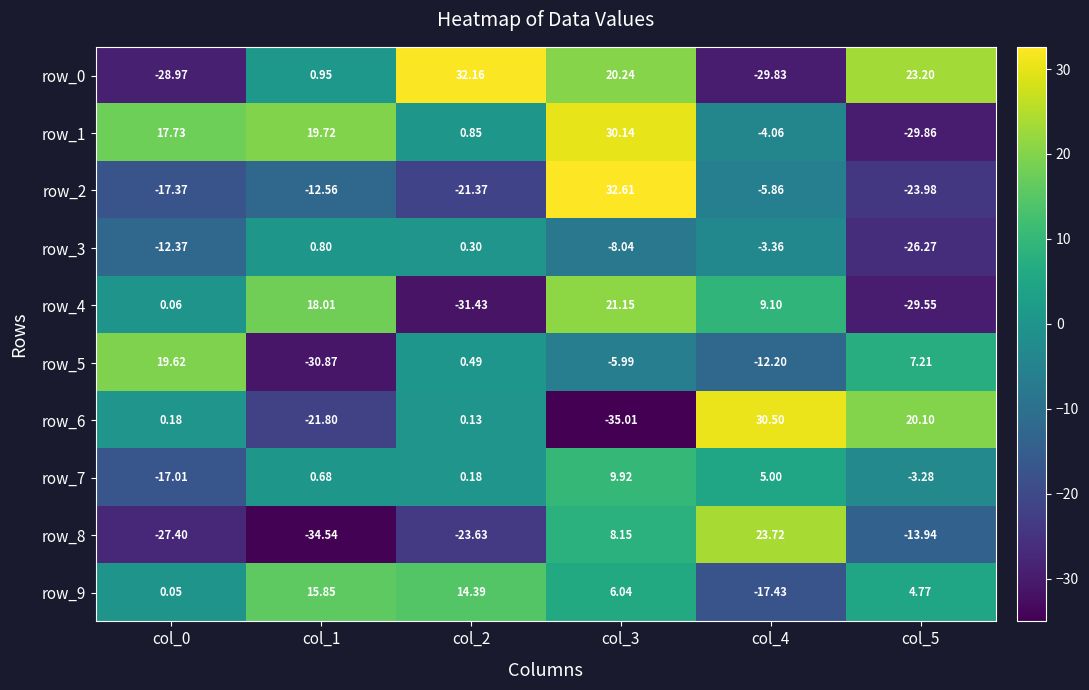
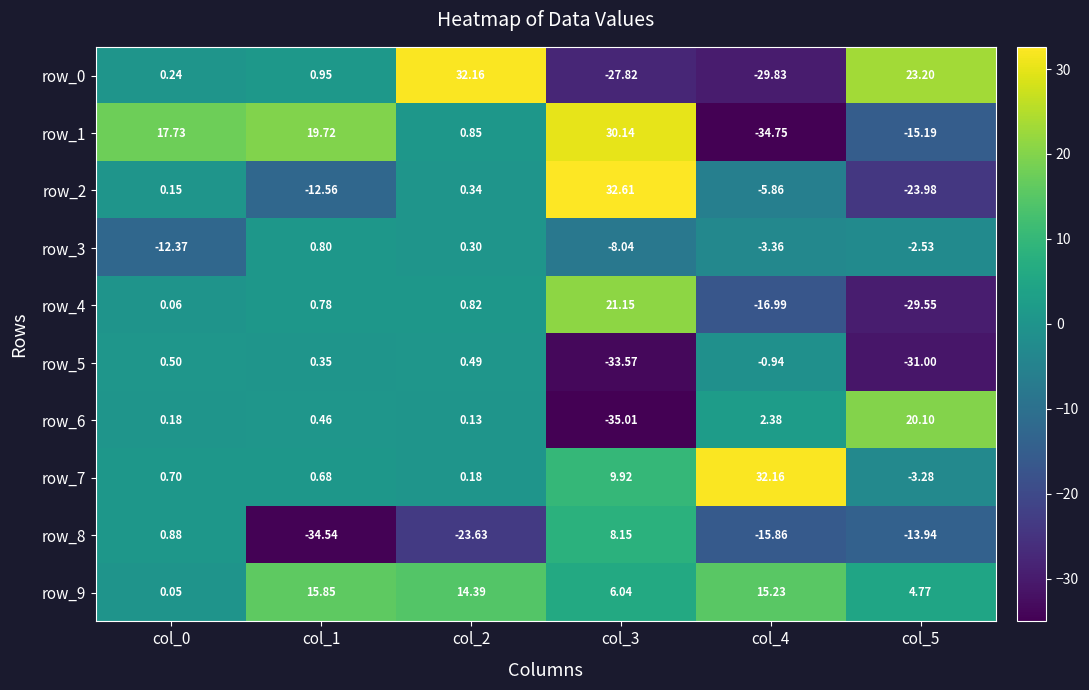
  {
    "row_0": {
-     "col_0": -28.97,
+     "col_0": 0.24,
      "col_1": 0.95,
      "col_2": 32.16,
-     "col_3": 20.24,
+     "col_3": -27.82,
      "col_4": -29.83,
      "col_5": 23.20
    },
    "row_1": {
      "col_0": 17.73,
      "col_1": 19.72,
      "col_2": 0.85,
      "col_3": 30.14,
-     "col_4": -4.06,
-     "col_5": -29.86
+     "col_4": -34.75,
+     "col_5": -15.19
    },
    "row_2": {
-     "col_0": -17.37,
+     "col_0": 0.15,
      "col_1": -12.56,
-     "col_2": -21.37,
+     "col_2": 0.34,
      "col_3": 32.61,
      "col_4": -5.86,
      "col_5": -23.98
    },
    "row_3": {
      "col_0": -12.37,
      "col_1": 0.80,
      "col_2": 0.30,
      "col_3": -8.04,
      "col_4": -3.36,
-     "col_5": -26.27
+     "col_5": -2.53
    },
    "row_4": {
      "col_0": 0.06,
-     "col_1": 18.01,
-     "col_2": -31.43,
+     "col_1": 0.78,
+     "col_2": 0.82,
      "col_3": 21.15,
-     "col_4": 9.10,
+     "col_4": -16.99,
      "col_5": -29.55
    },
    "row_5": {
-     "col_0": 19.62,
-     "col_1": -30.87,
+     "col_0": 0.50,
+     "col_1": 0.35,
      "col_2": 0.49,
-     "col_3": -5.99,
-     "col_4": -12.20,
-     "col_5": 7.21
+     "col_3": -33.57,
+     "col_4": -0.94,
+     "col_5": -31.00
    },
    "row_6": {
      "col_0": 0.18,
-     "col_1": -21.80,
+     "col_1": 0.46,
      "col_2": 0.13,
      "col_3": -35.01,
-     "col_4": 30.50,
+     "col_4": 2.38,
      "col_5": 20.10
    },
    "row_7": {
-     "col_0": -17.01,
+     "col_0": 0.70,
      "col_1": 0.68,
      "col_2": 0.18,
      "col_3": 9.92,
-     "col_4": 5.00,
+     "col_4": 32.16,
      "col_5": -3.28
    },
    "row_8": {
-     "col_0": -27.40,
+     "col_0": 0.88,
      "col_1": -34.54,
      "col_2": -23.63,
      "col_3": 8.15,
-     "col_4": 23.72,
+     "col_4": -15.86,
      "col_5": -13.94
    },
    "row_9": {
      "col_0": 0.05,
      "col_1": 15.85,
      "col_2": 14.39,
      "col_3": 6.04,
-     "col_4": -17.43,
+     "col_4": 15.23,
      "col_5": 4.77
    }
  }
